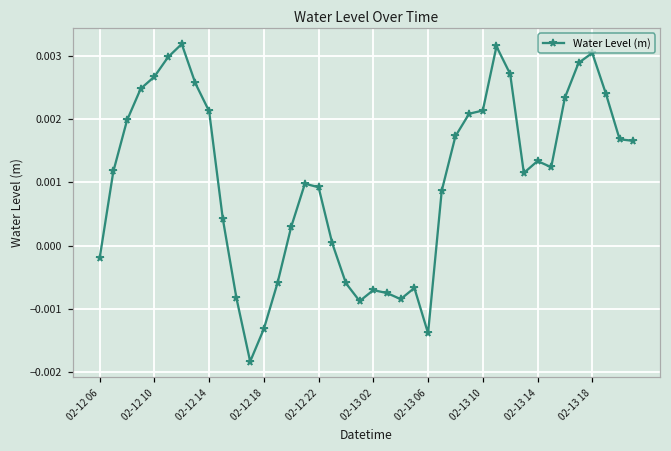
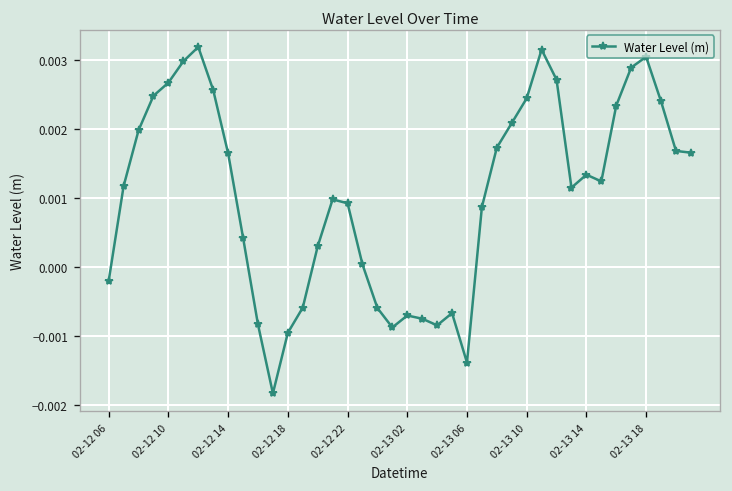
  {
    "02-12 06": -0.0002,
    "02-12 10": 0.0027,
-   "02-12 14": 0.0021,
-   "02-12 18": -0.0013,
+   "02-12 14": 0.0016,
+   "02-12 18": -0.0010,
    "02-12 22": 0.0009,
    "02-13 02": -0.0007,
    "02-13 06": -0.0014,
-   "02-13 10": 0.0021,
+   "02-13 10": 0.0024,
    "02-13 14": 0.0013
  }
